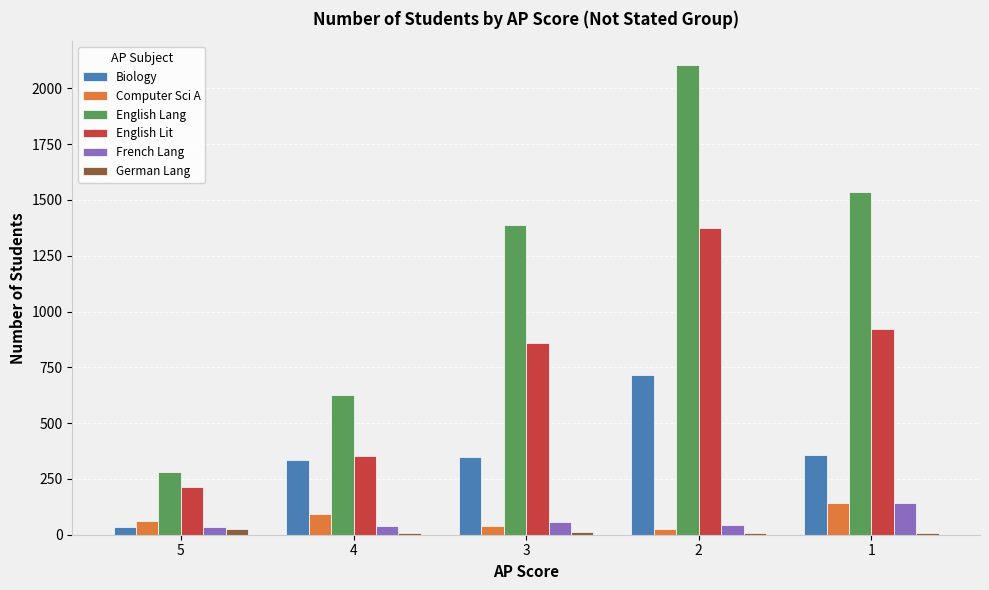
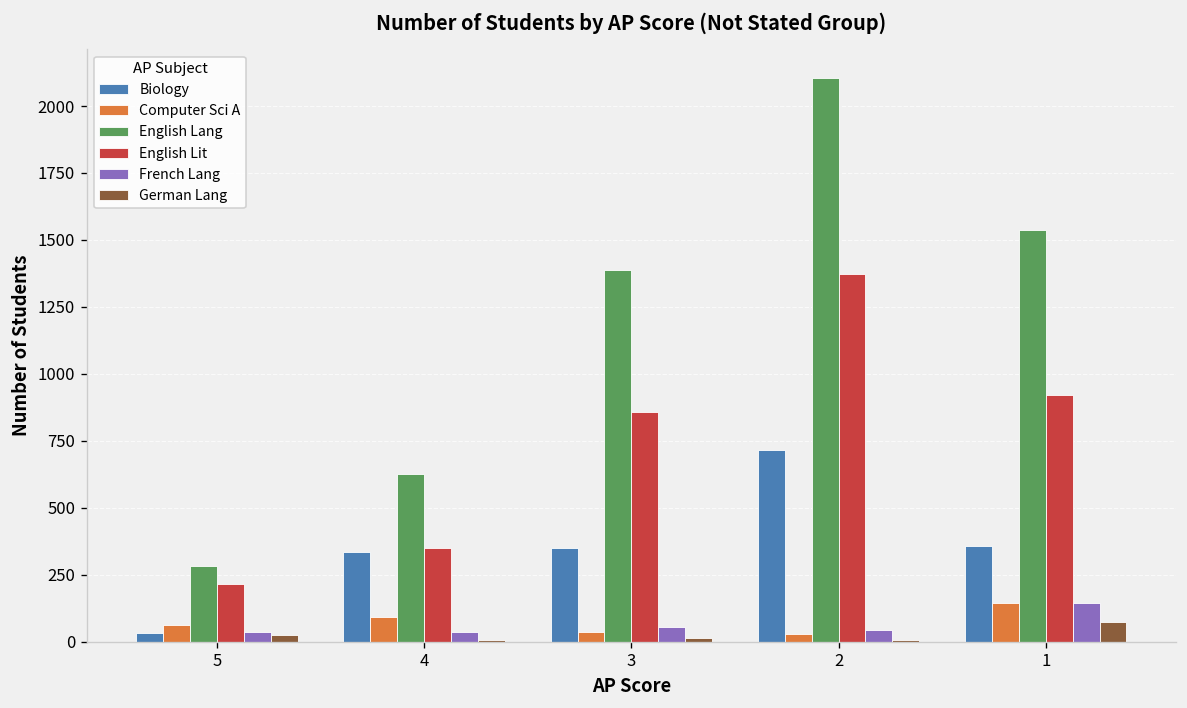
  {
    "Biology": {
      "5": 30,
      "4": 340,
      "3": 350,
      "2": 720,
      "1": 360
    },
    "Computer Sci A": {
      "5": 60,
      "4": 90,
      "3": 40,
      "2": 30,
      "1": 140
    },
    "English Lang": {
      "5": 280,
      "4": 630,
      "3": 1390,
      "2": 2110,
      "1": 1540
    },
    "English Lit": {
      "5": 220,
      "4": 350,
      "3": 860,
      "2": 1370,
      "1": 920
    },
    "French Lang": {
      "5": 40,
      "4": 40,
      "3": 60,
      "2": 50,
      "1": 140
    },
    "German Lang": {
      "5": 30,
      "3": 10,
-     "1": 10
+     "1": 70
    }
  }
